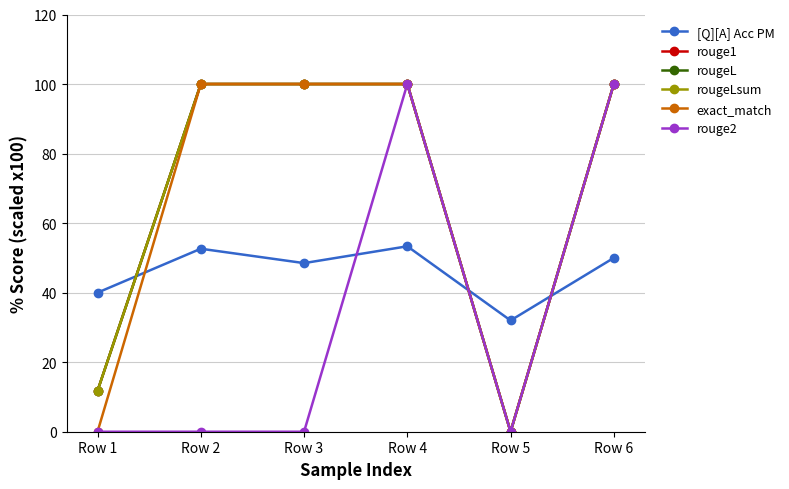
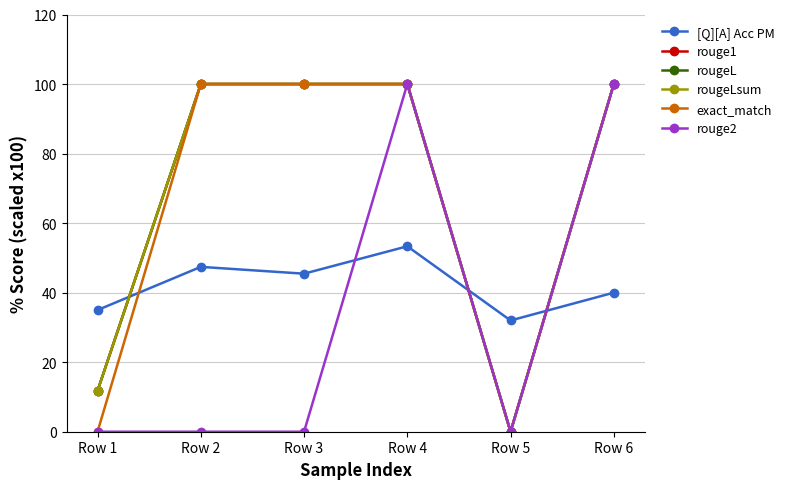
  {
    "[Q][A] Acc PM": {
-     "Row 1": 40,
-     "Row 2": 53,
-     "Row 3": 48,
+     "Row 1": 35,
+     "Row 2": 47,
+     "Row 3": 45,
      "Row 4": 53,
      "Row 5": 32,
-     "Row 6": 50
+     "Row 6": 40
    },
    "rougeLsum": {
      "Row 1": 12
    },
    "rouge2": {
      "Row 2": 0,
      "Row 3": 0
    }
  }
